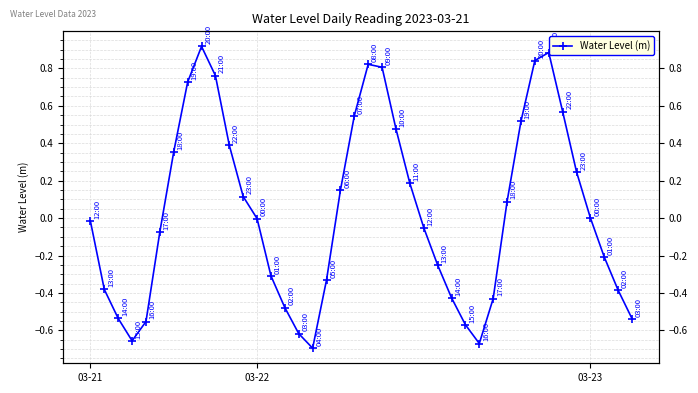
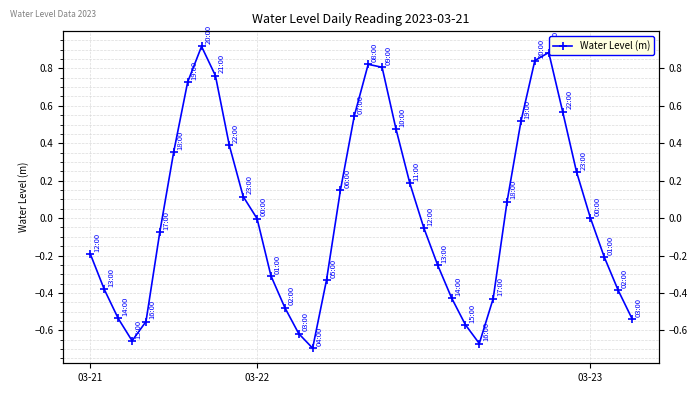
  {
-   "03-21": -0.02
+   "03-21": -0.19
  }
